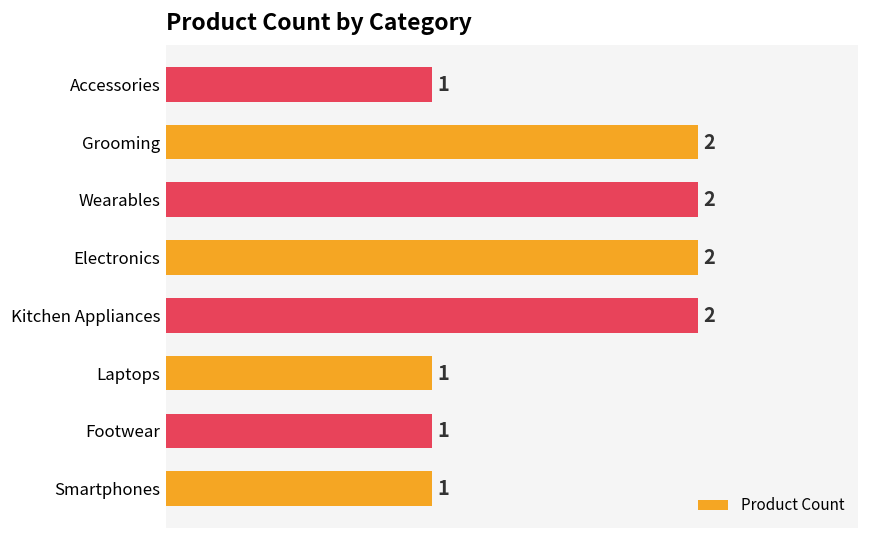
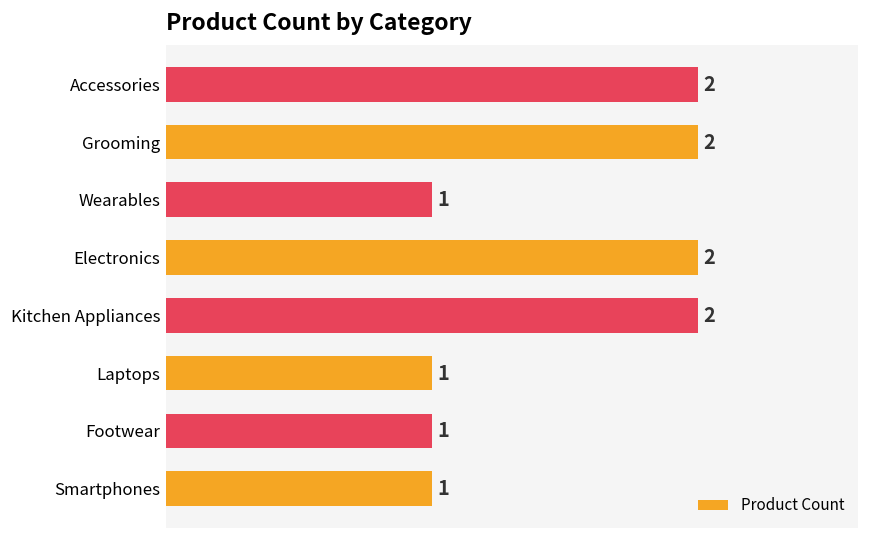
  {
-   "Accessories": 1,
+   "Accessories": 2,
    "Grooming": 2,
-   "Wearables": 2,
+   "Wearables": 1,
    "Electronics": 2,
    "Kitchen Appliances": 2,
    "Laptops": 1,
    "Footwear": 1,
    "Smartphones": 1
  }
